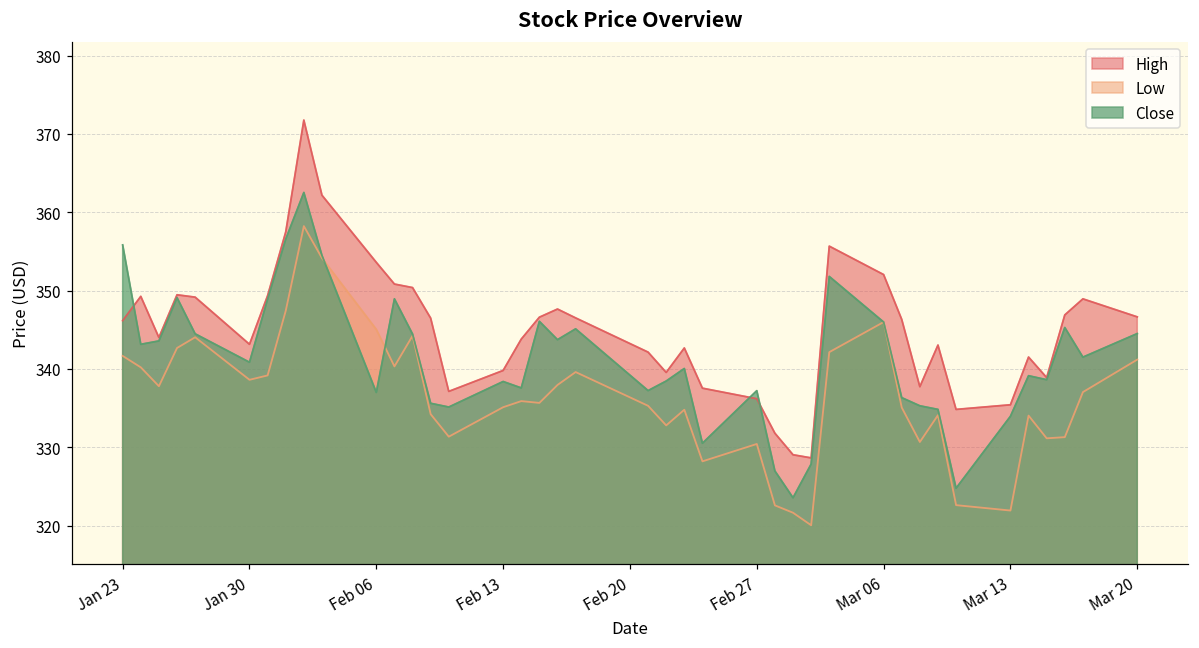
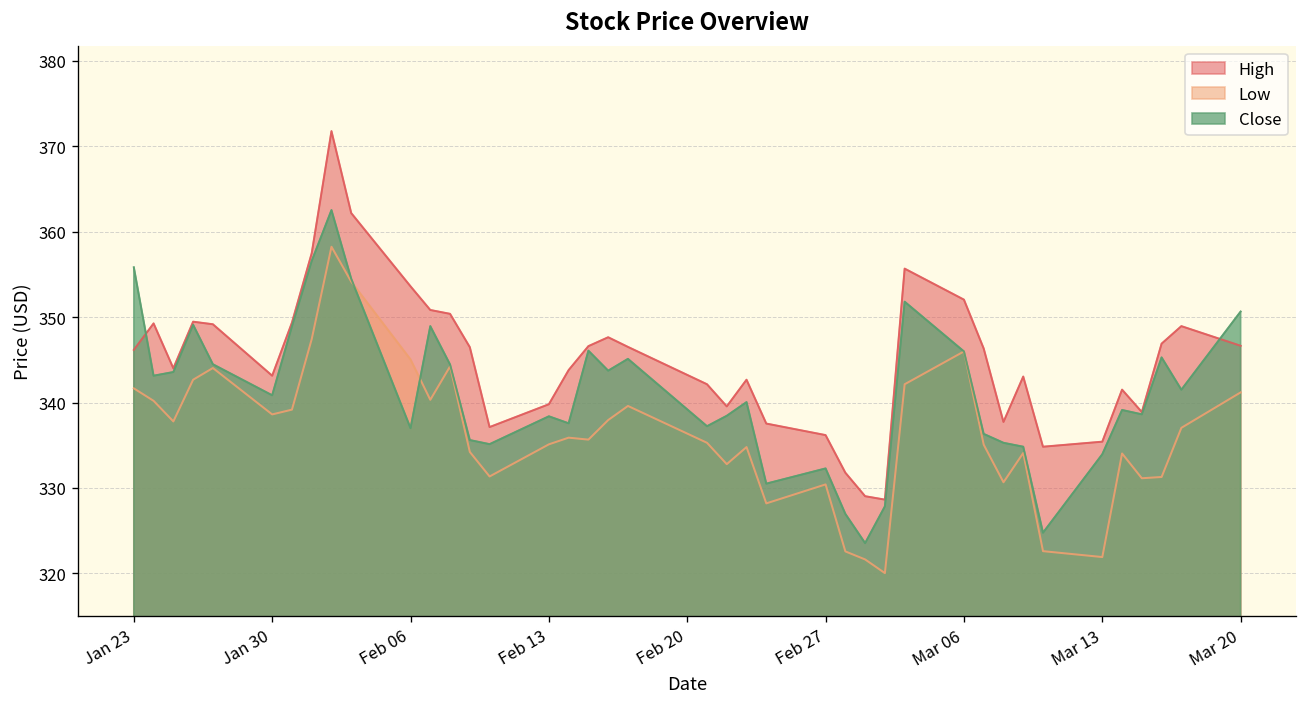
  {
    "Close": {
      "Jan 23": 356,
      "Jan 30": 341,
      "Feb 06": 337,
      "Feb 13": 338,
-     "Feb 27": 337,
+     "Feb 27": 332,
      "Mar 13": 334,
-     "Mar 20": 345
+     "Mar 20": 351
    }
  }
